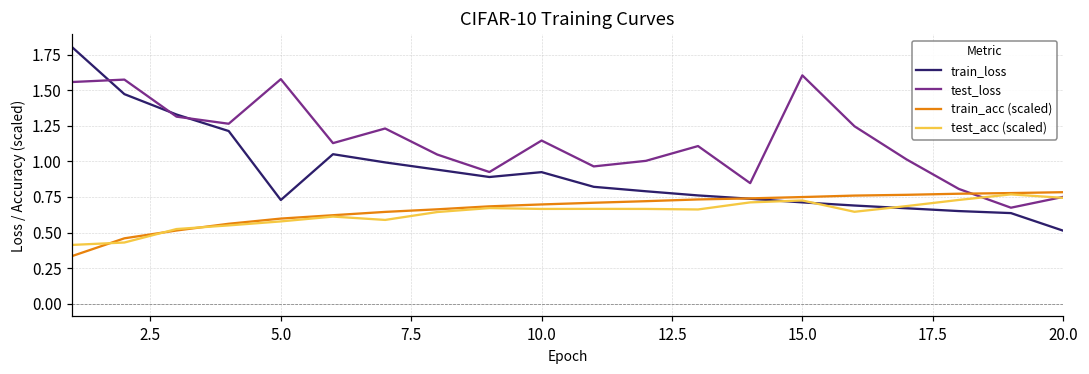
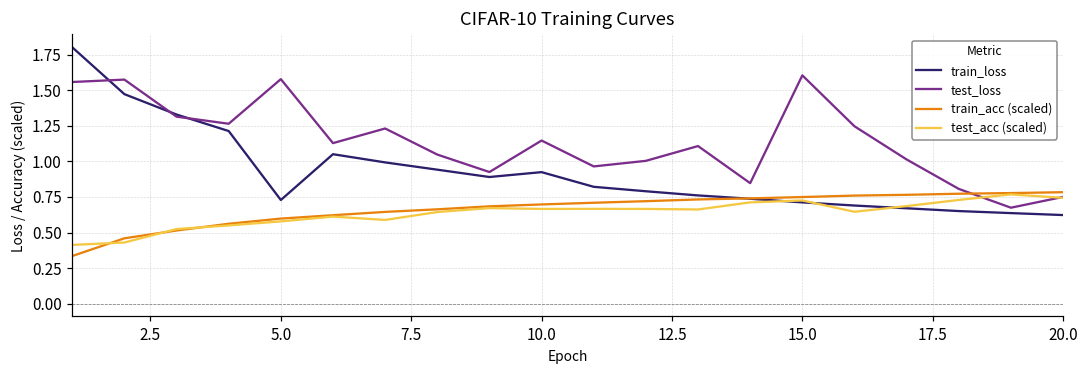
  {
    "train_loss": {
      "5.0": 0.73,
      "10.0": 0.92,
-     "20.0": 0.51
+     "20.0": 0.62
    },
    "test_loss": {
      "5.0": 1.58,
      "10.0": 1.15,
      "15.0": 1.60
    },
    "train_acc (scaled)": {
      "5.0": 0.60,
      "10.0": 0.70,
      "15.0": 0.75,
      "20.0": 0.78
    },
    "test_acc (scaled)": {
      "5.0": 0.58,
      "10.0": 0.67
    }
  }
